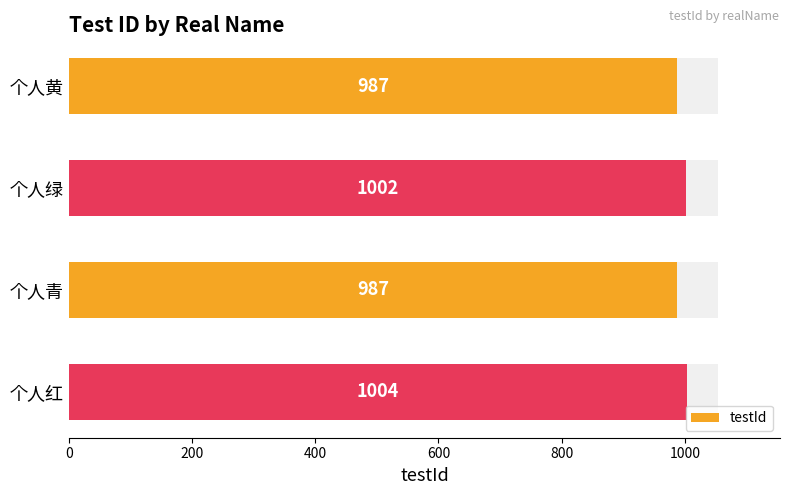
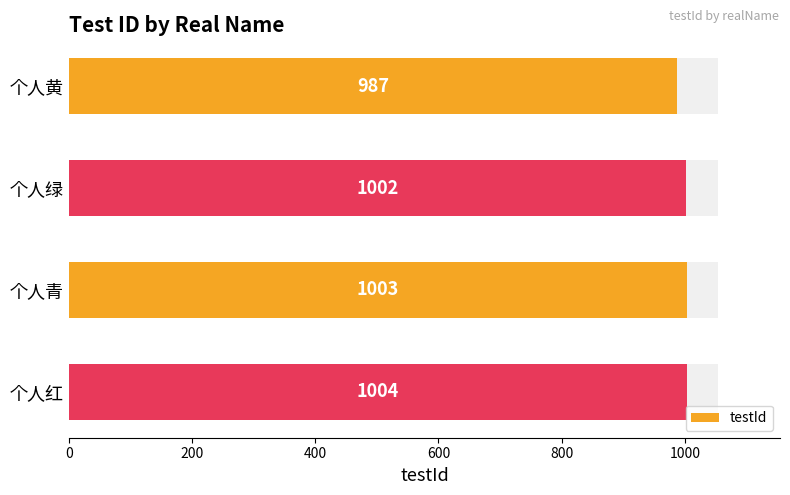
  {
    "testId": {
-     "个人青": 987
+     "个人青": 1003
    }
  }
